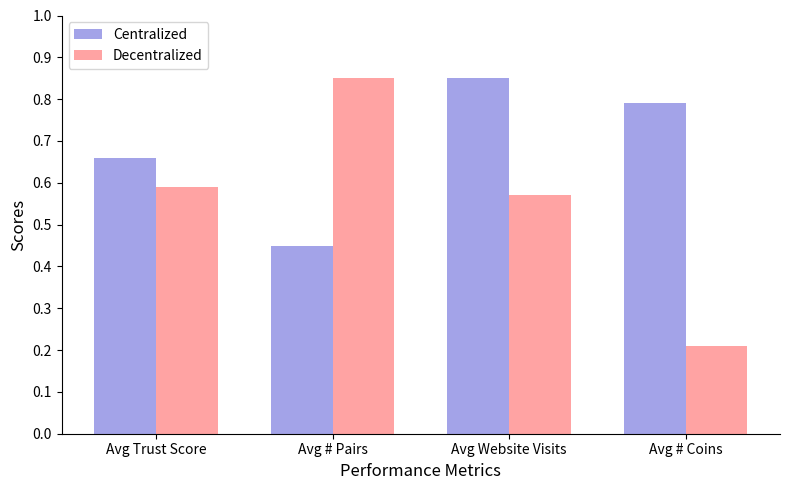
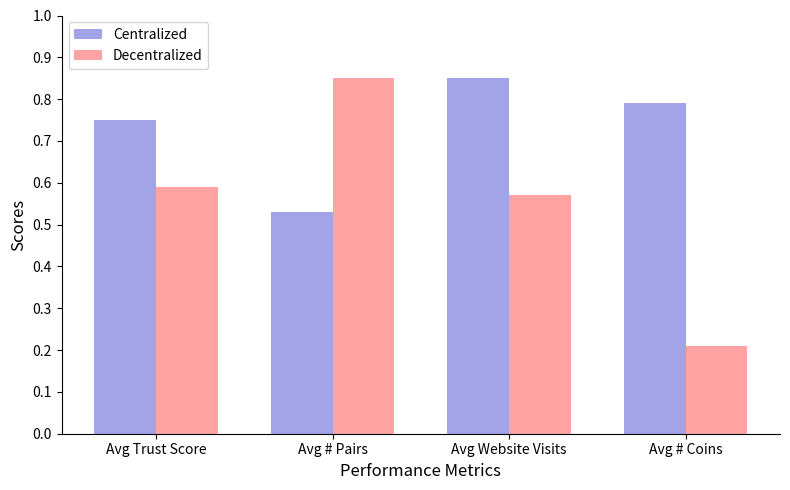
  {
    "Centralized": {
-     "Avg Trust Score": 0.66,
-     "Avg # Pairs": 0.45,
+     "Avg Trust Score": 0.75,
+     "Avg # Pairs": 0.53,
      "Avg Website Visits": 0.85,
      "Avg # Coins": 0.79
    },
    "Decentralized": {
      "Avg Trust Score": 0.59,
      "Avg # Pairs": 0.85,
      "Avg Website Visits": 0.57,
      "Avg # Coins": 0.21
    }
  }
